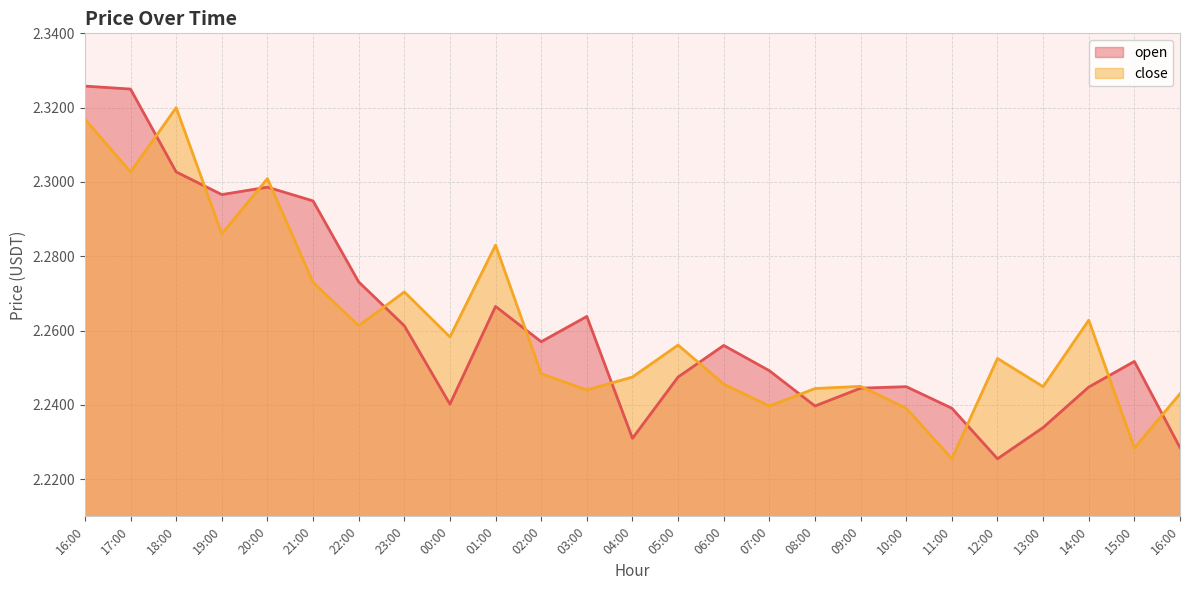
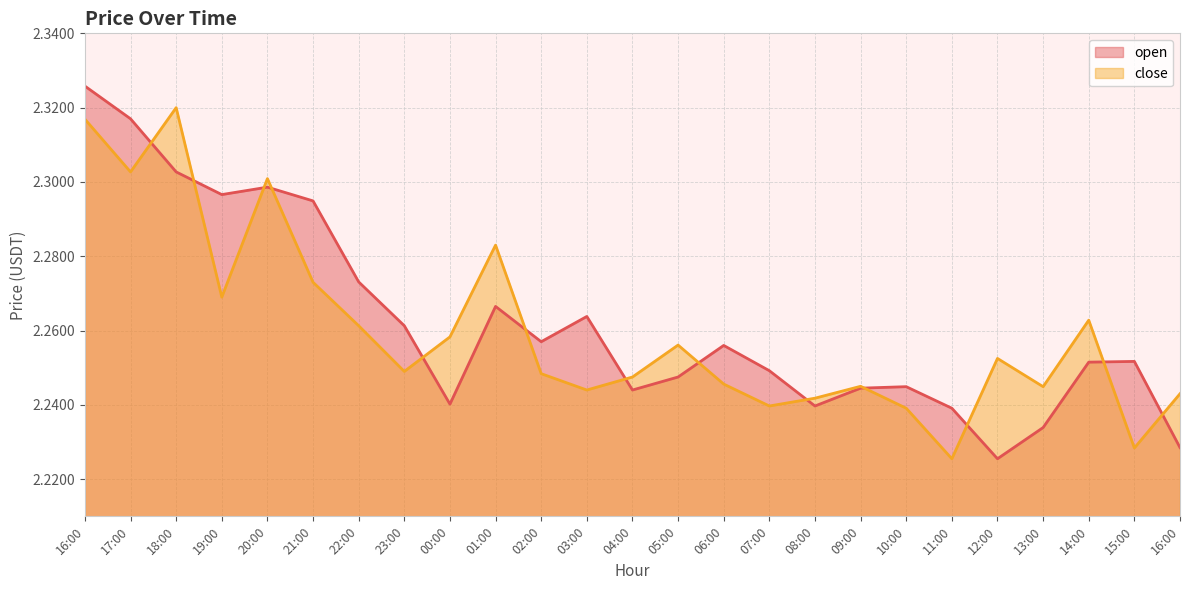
  {
    "open": {
-     "17:00": 2.325,
+     "17:00": 2.317,
      "18:00": 2.303,
      "19:00": 2.297,
      "20:00": 2.299,
      "21:00": 2.295,
      "22:00": 2.273,
      "23:00": 2.261,
      "00:00": 2.240,
      "01:00": 2.267,
      "02:00": 2.257,
      "03:00": 2.264,
-     "04:00": 2.231,
+     "04:00": 2.244,
      "05:00": 2.248,
      "06:00": 2.256,
      "07:00": 2.249,
      "08:00": 2.240,
      "10:00": 2.245,
      "11:00": 2.239,
      "12:00": 2.226,
      "13:00": 2.234,
-     "14:00": 2.245,
+     "14:00": 2.252,
      "15:00": 2.252
    },
    "close": {
      "17:00": 2.303,
      "18:00": 2.320,
-     "19:00": 2.286,
+     "19:00": 2.269,
      "20:00": 2.301,
      "21:00": 2.273,
      "22:00": 2.261,
-     "23:00": 2.270,
+     "23:00": 2.249,
      "00:00": 2.258,
      "01:00": 2.283,
      "02:00": 2.248,
      "03:00": 2.244,
      "04:00": 2.248,
      "05:00": 2.256,
      "06:00": 2.246,
      "07:00": 2.240,
-     "08:00": 2.244,
+     "08:00": 2.242,
      "10:00": 2.239,
      "11:00": 2.226,
      "12:00": 2.253,
      "13:00": 2.245,
      "14:00": 2.263,
      "15:00": 2.228
    }
  }
